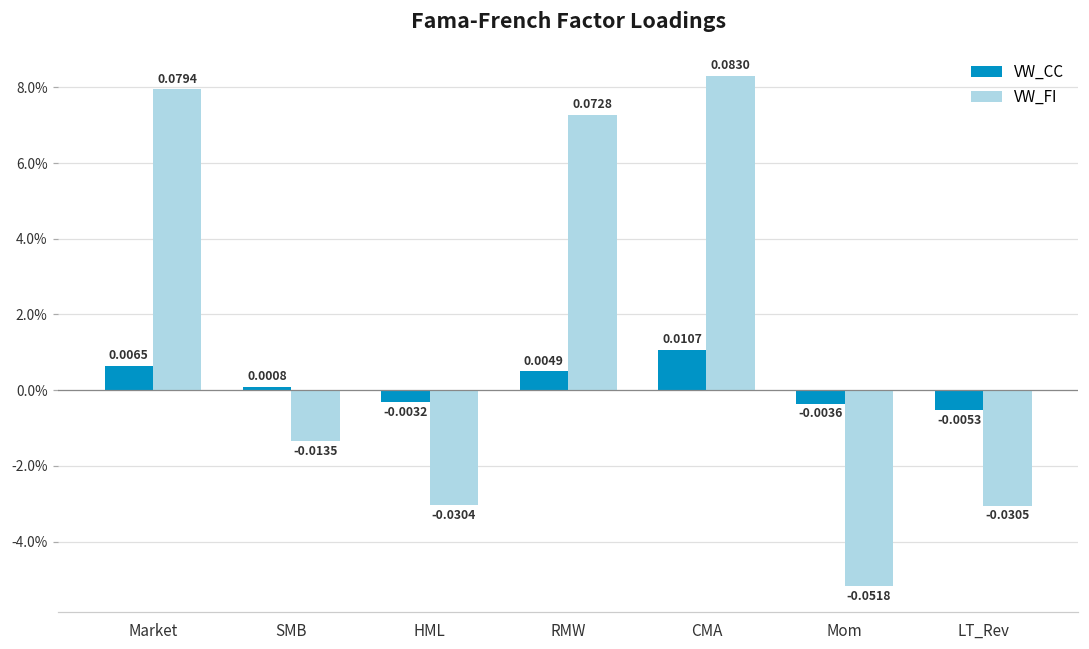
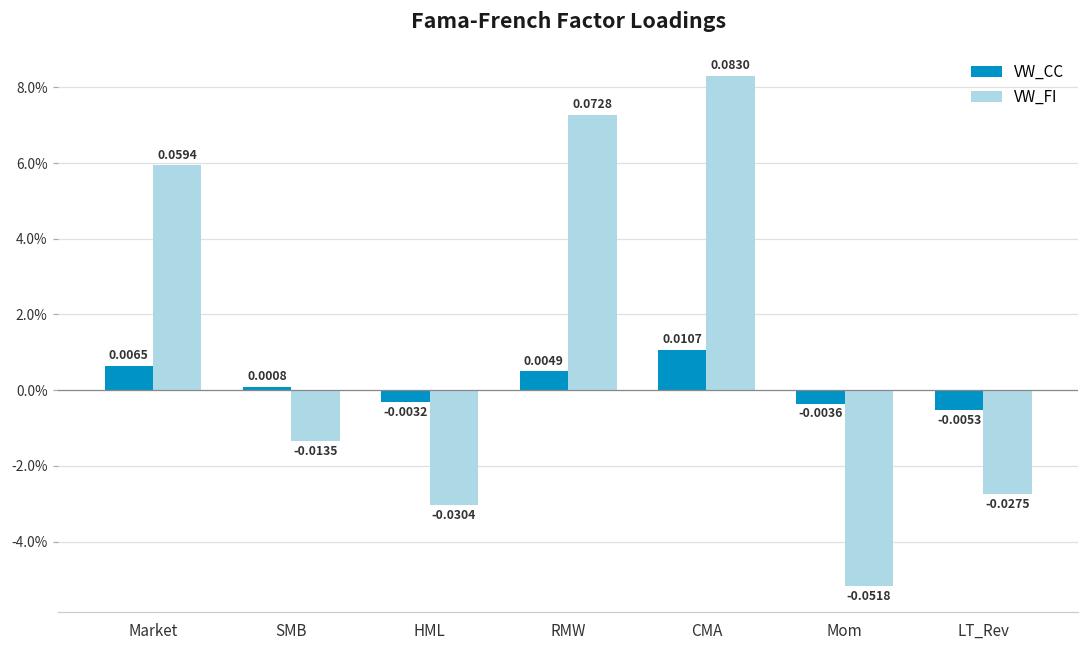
  {
    "VW_CC": {
      "Market": 0.0065,
      "SMB": 0.0008,
      "HML": -0.0032,
      "RMW": 0.0049,
      "CMA": 0.0107,
      "Mom": -0.0036,
      "LT_Rev": -0.0053
    },
    "VW_FI": {
-     "Market": 0.0794,
+     "Market": 0.0594,
      "SMB": -0.0135,
      "HML": -0.0304,
      "RMW": 0.0728,
      "CMA": 0.0830,
      "Mom": -0.0518,
-     "LT_Rev": -0.0305
+     "LT_Rev": -0.0275
    }
  }
